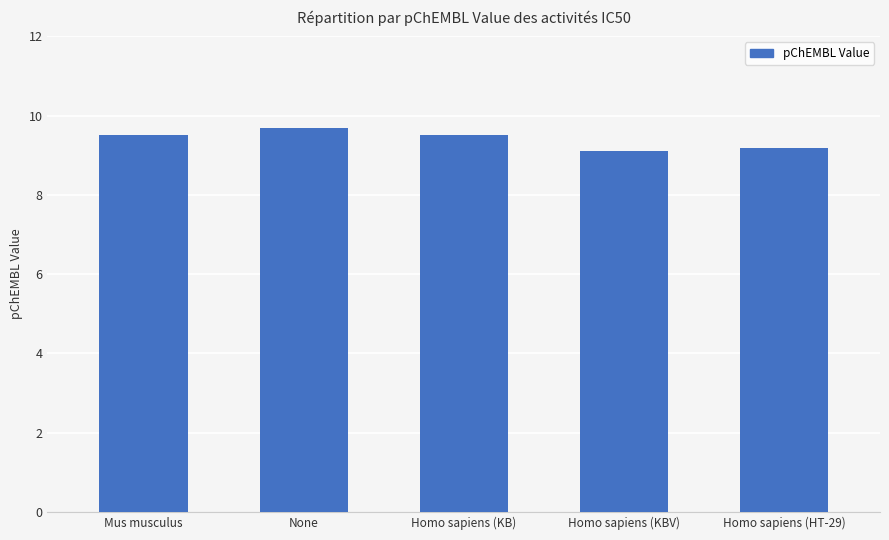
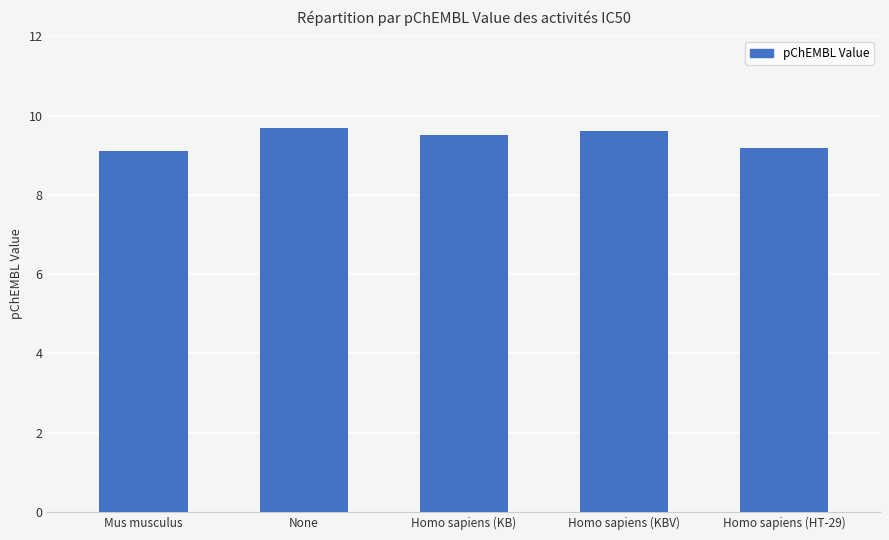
  {
-   "Mus musculus": 9.5,
+   "Mus musculus": 9.1,
    "None": 9.7,
    "Homo sapiens (KB)": 9.5,
-   "Homo sapiens (KBV)": 9.1,
+   "Homo sapiens (KBV)": 9.6,
    "Homo sapiens (HT-29)": 9.2
  }
